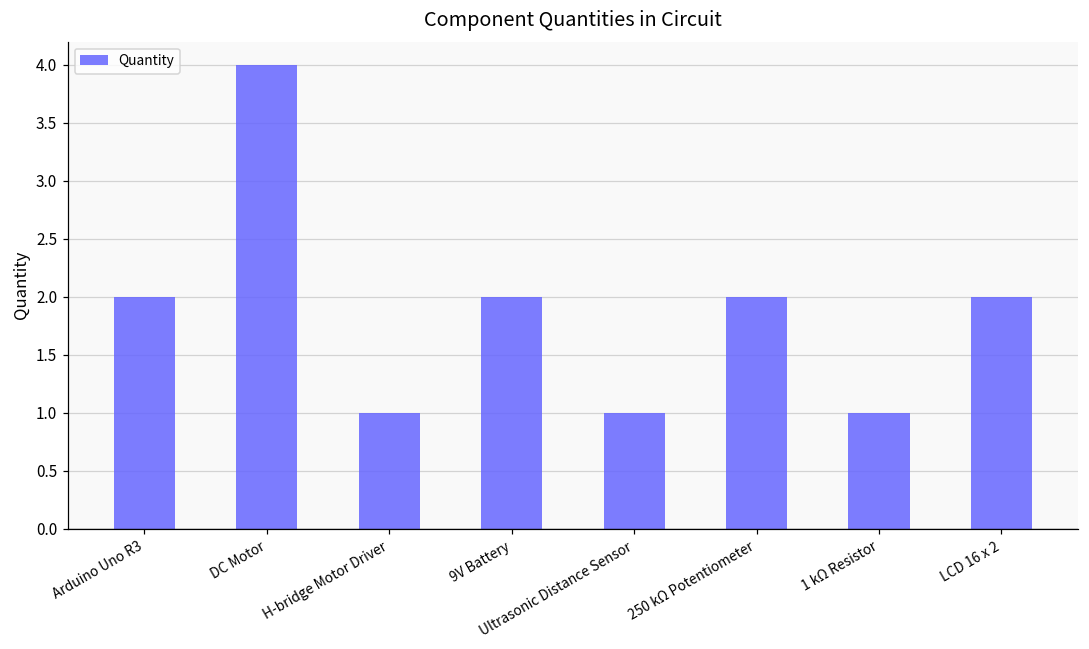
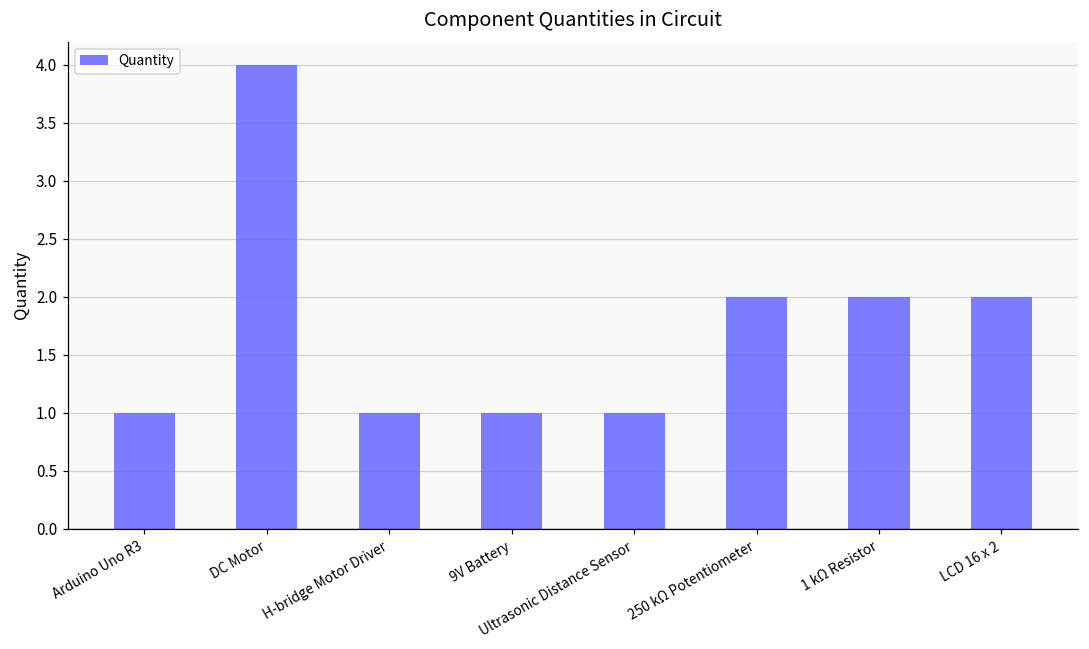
  {
-   "Arduino Uno R3": 2,
+   "Arduino Uno R3": 1,
    "DC Motor": 4,
    "H-bridge Motor Driver": 1,
-   "9V Battery": 2,
+   "9V Battery": 1,
    "Ultrasonic Distance Sensor": 1,
    "250 kΩ Potentiometer": 2,
-   "1 kΩ Resistor": 1,
+   "1 kΩ Resistor": 2,
    "LCD 16 x 2": 2
  }
